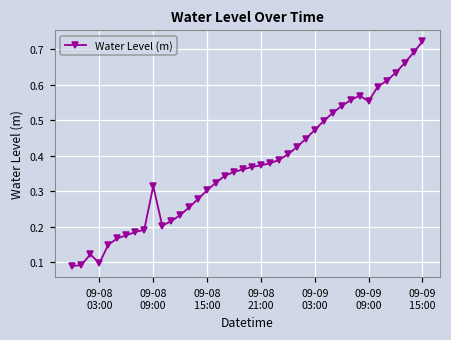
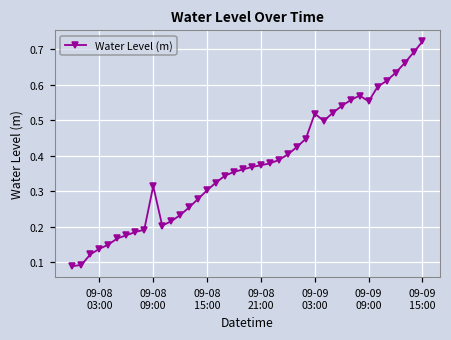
  {
-   "09-08 03:00": 0.10,
+   "09-08 03:00": 0.14,
    "09-08 09:00": 0.31,
    "09-08 15:00": 0.30,
    "09-08 21:00": 0.37,
-   "09-09 03:00": 0.47,
+   "09-09 03:00": 0.52,
    "09-09 09:00": 0.55,
    "09-09 15:00": 0.72
  }
